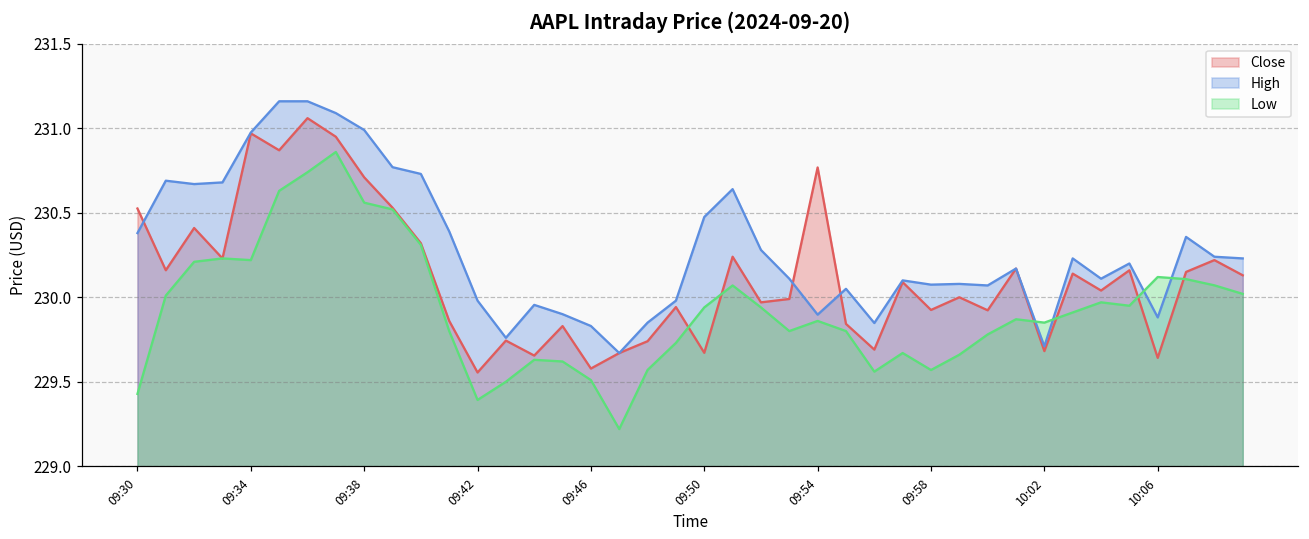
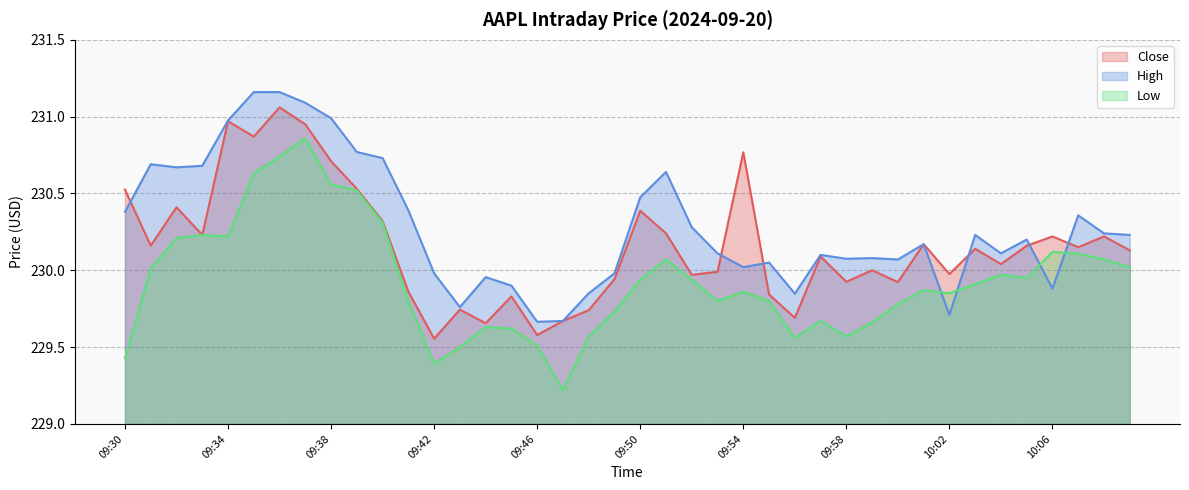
  {
    "Close": {
      "09:30": 230.53,
      "09:38": 230.71,
      "09:42": 229.55,
      "09:46": 229.58,
-     "09:50": 229.67,
+     "09:50": 230.39,
      "09:54": 230.77,
      "09:58": 229.93,
-     "10:02": 229.68,
-     "10:06": 229.64
+     "10:02": 229.98,
+     "10:06": 230.22
    },
    "High": {
      "09:30": 230.38,
      "09:38": 230.99,
      "09:42": 229.98,
-     "09:46": 229.83,
+     "09:46": 229.66,
      "09:50": 230.48,
-     "09:54": 229.90,
+     "09:54": 230.02,
      "09:58": 230.07,
      "10:02": 229.71,
      "10:06": 229.88
    },
    "Low": {
      "09:30": 229.43,
      "09:34": 230.22,
      "09:38": 230.56,
      "09:42": 229.39,
      "09:46": 229.51,
      "09:50": 229.94,
      "09:54": 229.86,
      "09:58": 229.57,
      "10:02": 229.85,
      "10:06": 230.12
    }
  }
